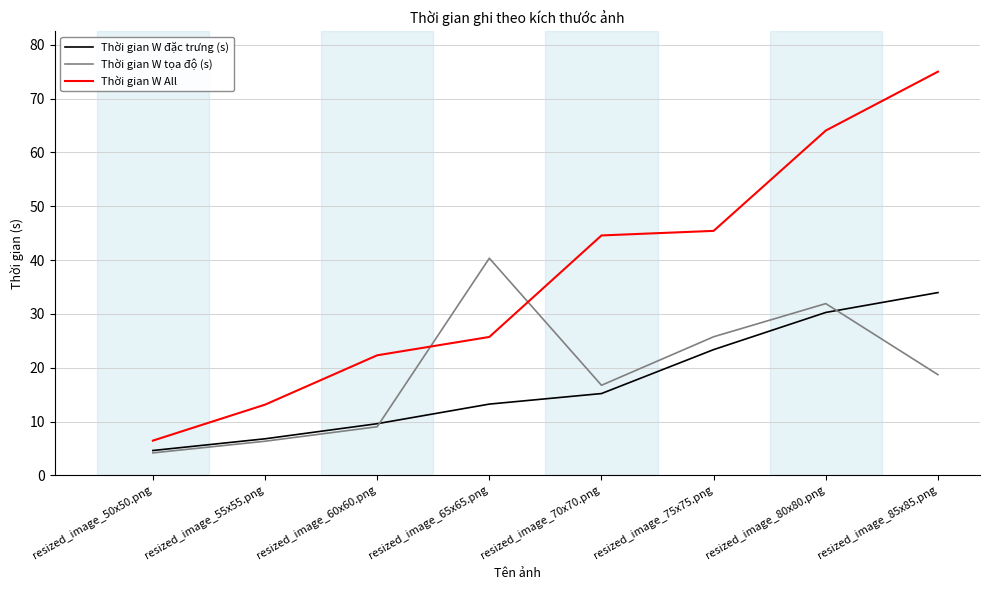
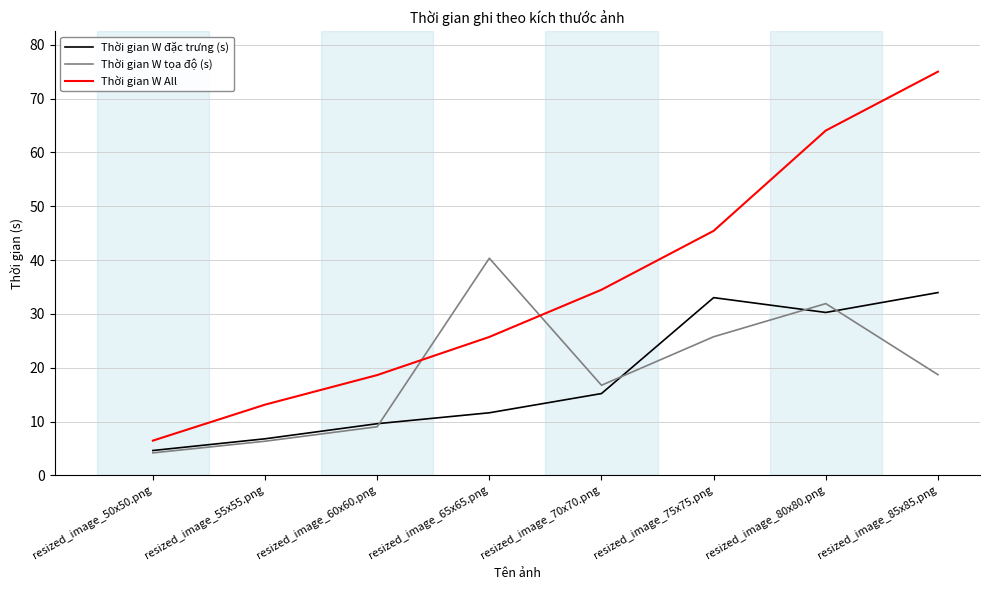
  {
    "Thời gian W đặc trưng (s)": {
      "resized_image_60x60.png": 10,
-     "resized_image_65x65.png": 13,
+     "resized_image_65x65.png": 12,
      "resized_image_70x70.png": 15,
-     "resized_image_75x75.png": 23,
+     "resized_image_75x75.png": 33,
      "resized_image_80x80.png": 30,
      "resized_image_85x85.png": 34
    },
    "Thời gian W tọa độ (s)": {
      "resized_image_60x60.png": 9,
      "resized_image_65x65.png": 40,
      "resized_image_70x70.png": 17,
      "resized_image_75x75.png": 26,
      "resized_image_80x80.png": 32,
      "resized_image_85x85.png": 19
    },
    "Thời gian W All": {
      "resized_image_50x50.png": 6,
      "resized_image_55x55.png": 13,
-     "resized_image_60x60.png": 22,
+     "resized_image_60x60.png": 19,
      "resized_image_65x65.png": 26,
-     "resized_image_70x70.png": 45,
+     "resized_image_70x70.png": 34,
      "resized_image_75x75.png": 45,
      "resized_image_80x80.png": 64,
      "resized_image_85x85.png": 75
    }
  }
